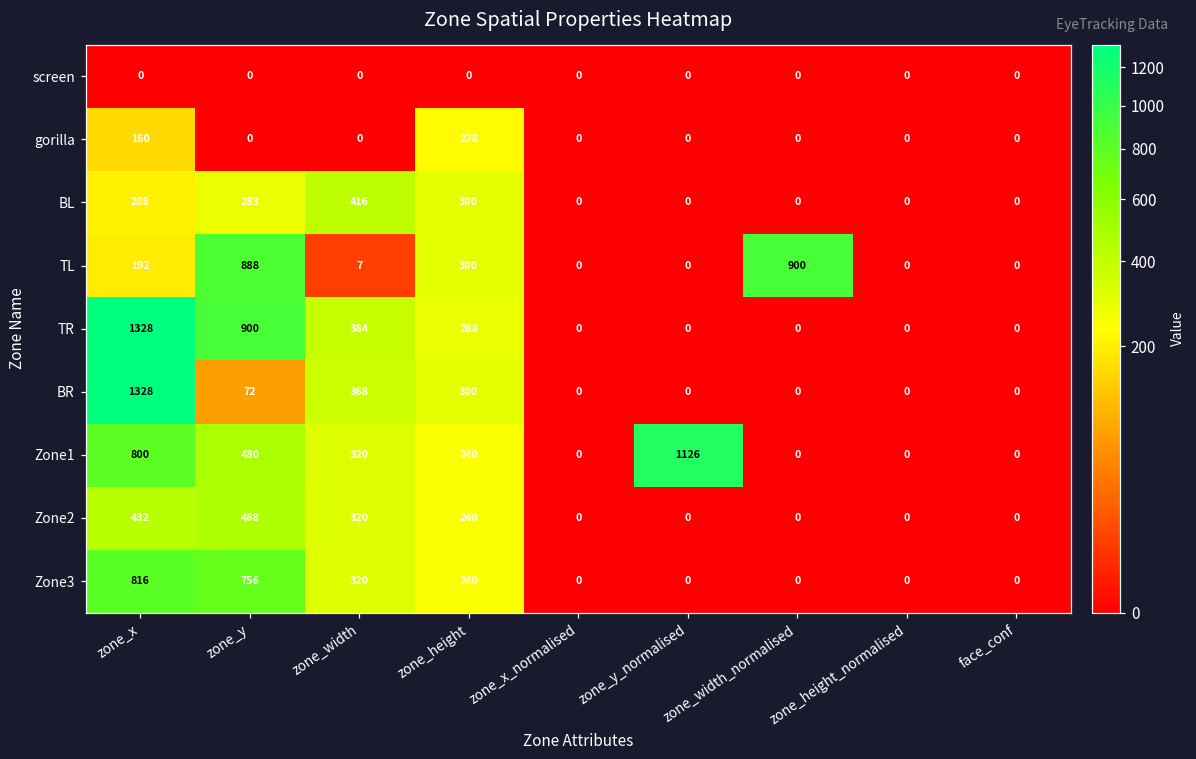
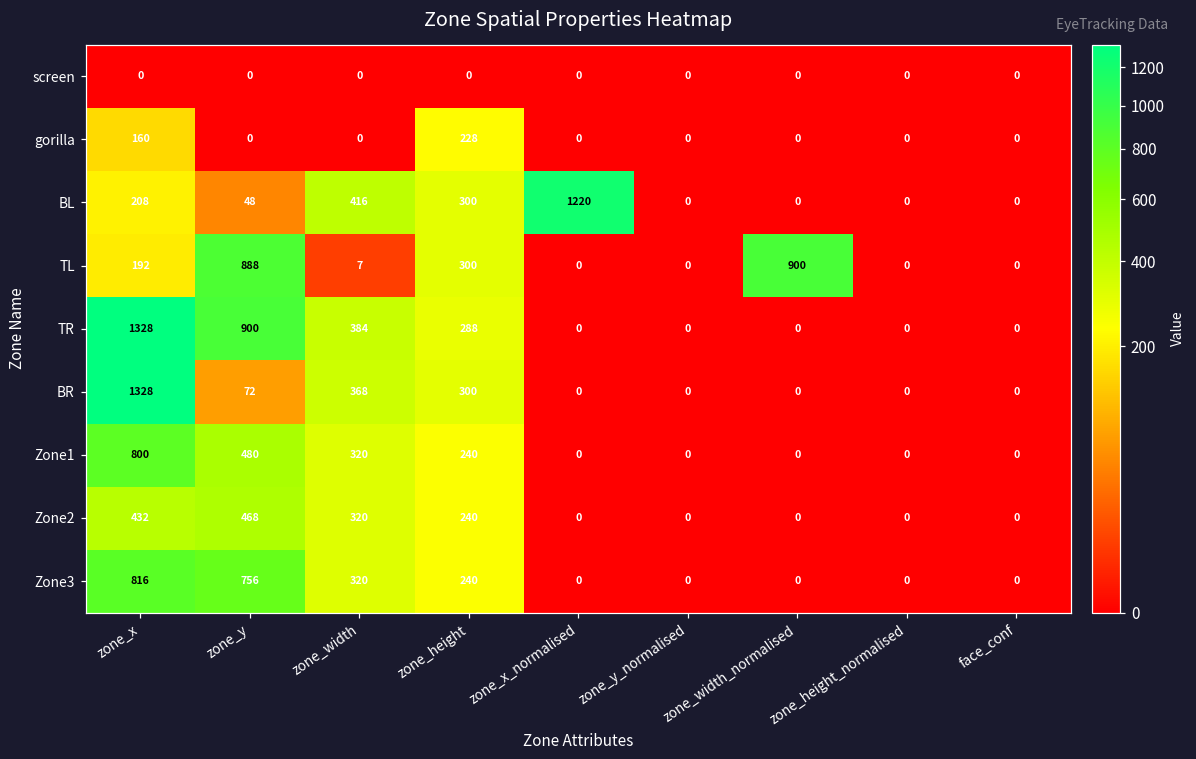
  {
    "screen": {
      "zone_x": 0,
      "zone_y": 0,
      "zone_width": 0,
      "zone_height": 0,
      "zone_x_normalised": 0,
      "zone_y_normalised": 0,
      "zone_width_normalised": 0,
      "zone_height_normalised": 0,
      "face_conf": 0
    },
    "gorilla": {
      "zone_x": 160,
      "zone_y": 0,
      "zone_width": 0,
      "zone_height": 228,
      "zone_x_normalised": 0,
      "zone_y_normalised": 0,
      "zone_width_normalised": 0,
      "zone_height_normalised": 0,
      "face_conf": 0
    },
    "BL": {
      "zone_x": 208,
-     "zone_y": 283,
+     "zone_y": 48,
      "zone_width": 416,
      "zone_height": 300,
-     "zone_x_normalised": 0,
+     "zone_x_normalised": 1220,
      "zone_y_normalised": 0,
      "zone_width_normalised": 0,
      "zone_height_normalised": 0,
      "face_conf": 0
    },
    "TL": {
      "zone_x": 192,
      "zone_y": 888,
      "zone_width": 7,
      "zone_height": 300,
      "zone_x_normalised": 0,
      "zone_y_normalised": 0,
      "zone_width_normalised": 900,
      "zone_height_normalised": 0,
      "face_conf": 0
    },
    "TR": {
      "zone_x": 1328,
      "zone_y": 900,
      "zone_width": 384,
      "zone_height": 288,
      "zone_x_normalised": 0,
      "zone_y_normalised": 0,
      "zone_width_normalised": 0,
      "zone_height_normalised": 0,
      "face_conf": 0
    },
    "BR": {
      "zone_x": 1328,
      "zone_y": 72,
      "zone_width": 368,
      "zone_height": 300,
      "zone_x_normalised": 0,
      "zone_y_normalised": 0,
      "zone_width_normalised": 0,
      "zone_height_normalised": 0,
      "face_conf": 0
    },
    "Zone1": {
      "zone_x": 800,
      "zone_y": 480,
      "zone_width": 320,
      "zone_height": 240,
      "zone_x_normalised": 0,
-     "zone_y_normalised": 1126,
+     "zone_y_normalised": 0,
      "zone_width_normalised": 0,
      "zone_height_normalised": 0,
      "face_conf": 0
    },
    "Zone2": {
      "zone_x": 432,
      "zone_y": 468,
      "zone_width": 320,
      "zone_height": 240,
      "zone_x_normalised": 0,
      "zone_y_normalised": 0,
      "zone_width_normalised": 0,
      "zone_height_normalised": 0,
      "face_conf": 0
    },
    "Zone3": {
      "zone_x": 816,
      "zone_y": 756,
      "zone_width": 320,
      "zone_height": 240,
      "zone_x_normalised": 0,
      "zone_y_normalised": 0,
      "zone_width_normalised": 0,
      "zone_height_normalised": 0,
      "face_conf": 0
    }
  }
